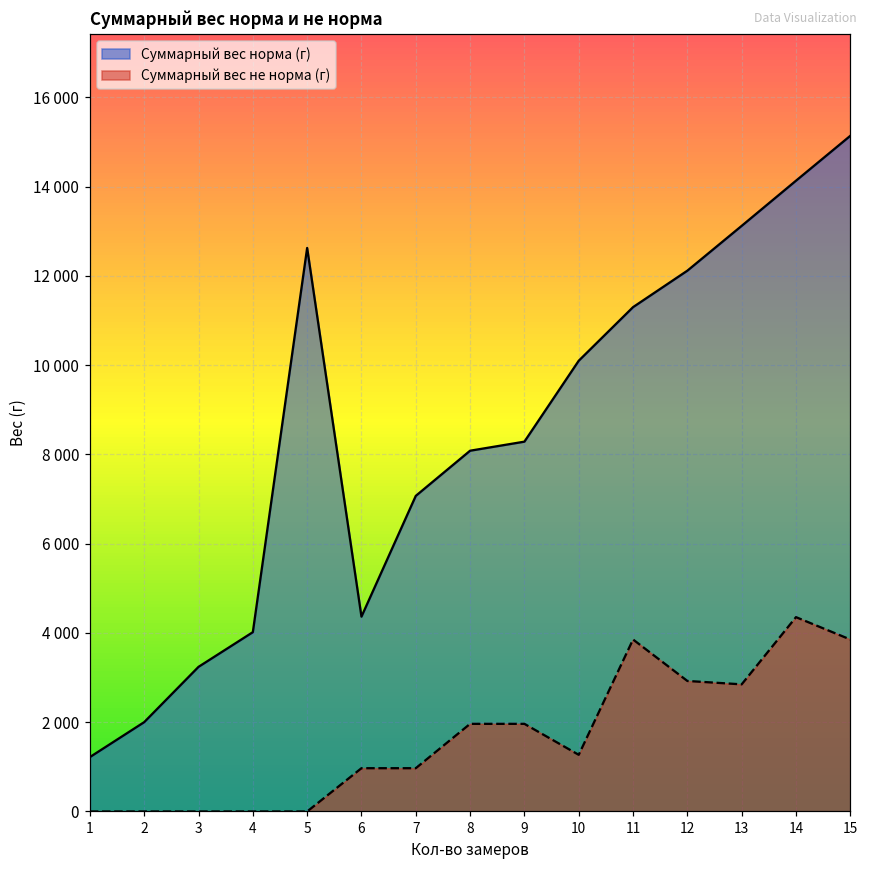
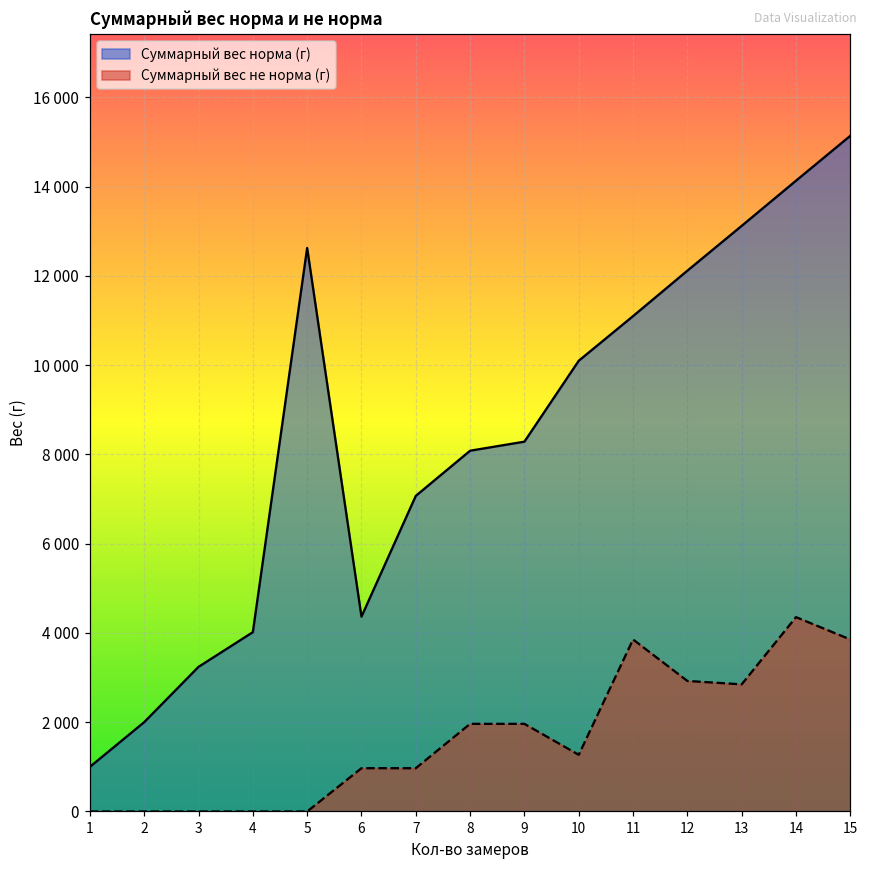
  {
    "Суммарный вес норма (г)": {
-     "1": 1200,
+     "1": 1000,
      "2": 2000,
      "3": 3200,
      "4": 4000,
      "5": 12600,
      "6": 4400,
      "7": 7100,
      "8": 8100,
      "9": 8300,
      "10": 10100,
-     "11": 11300,
+     "11": 11100,
      "12": 12100,
      "13": 13100,
      "14": 14100,
      "15": 15100
    },
    "Суммарный вес не норма (г)": {
      "1": 0,
      "2": 0,
      "3": 0,
      "4": 0,
      "5": 0,
      "6": 1000,
      "7": 1000,
      "8": 2000,
      "9": 2000,
      "10": 1300,
      "11": 3900,
      "12": 2900,
      "13": 2800,
      "14": 4400,
      "15": 3900
    }
  }
